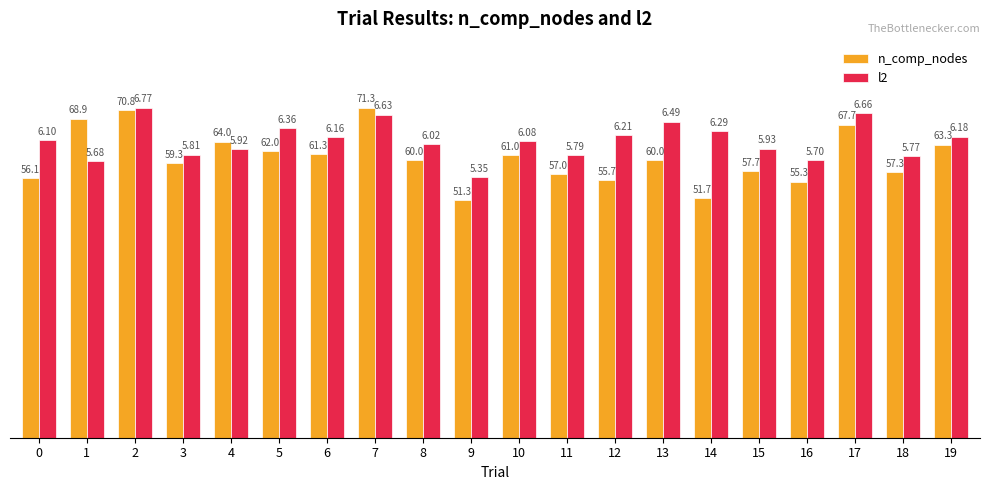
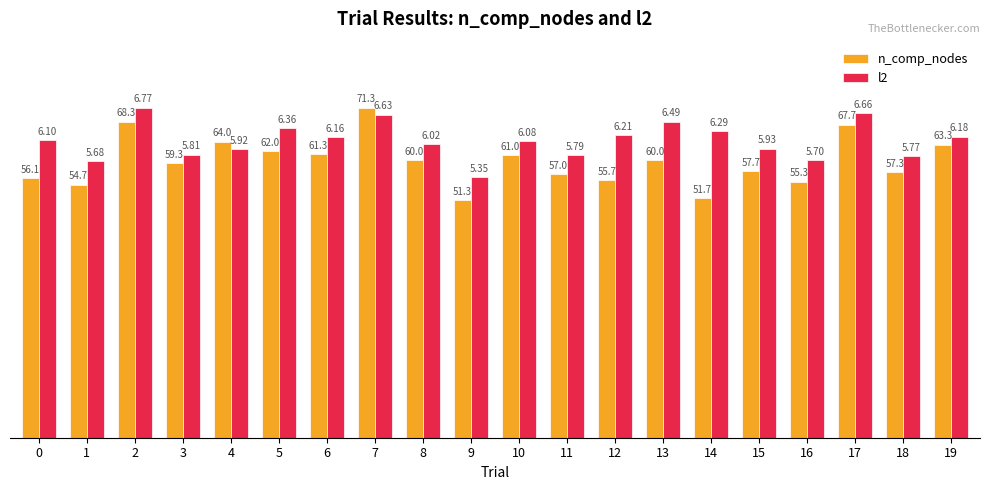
  {
    "n_comp_nodes": {
-     "1": 68.9,
-     "2": 70.8
+     "1": 54.7,
+     "2": 68.3
    }
  }
